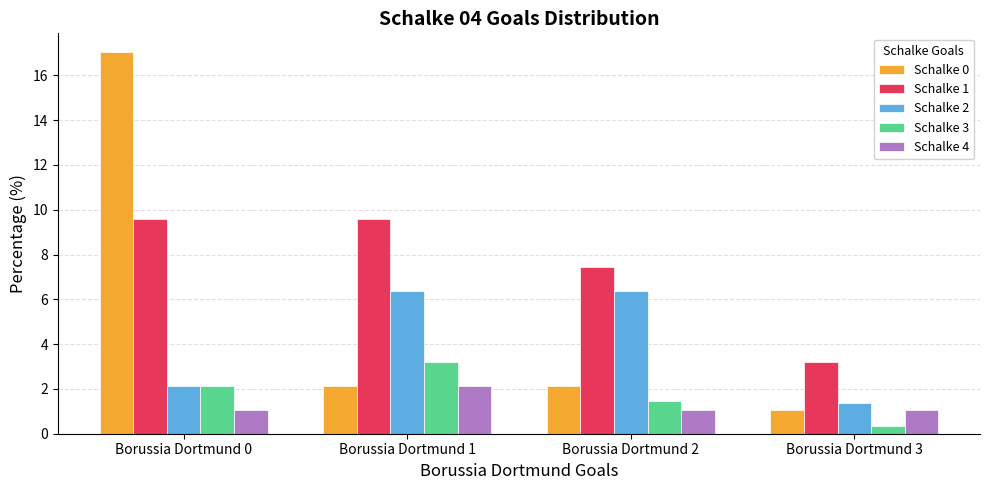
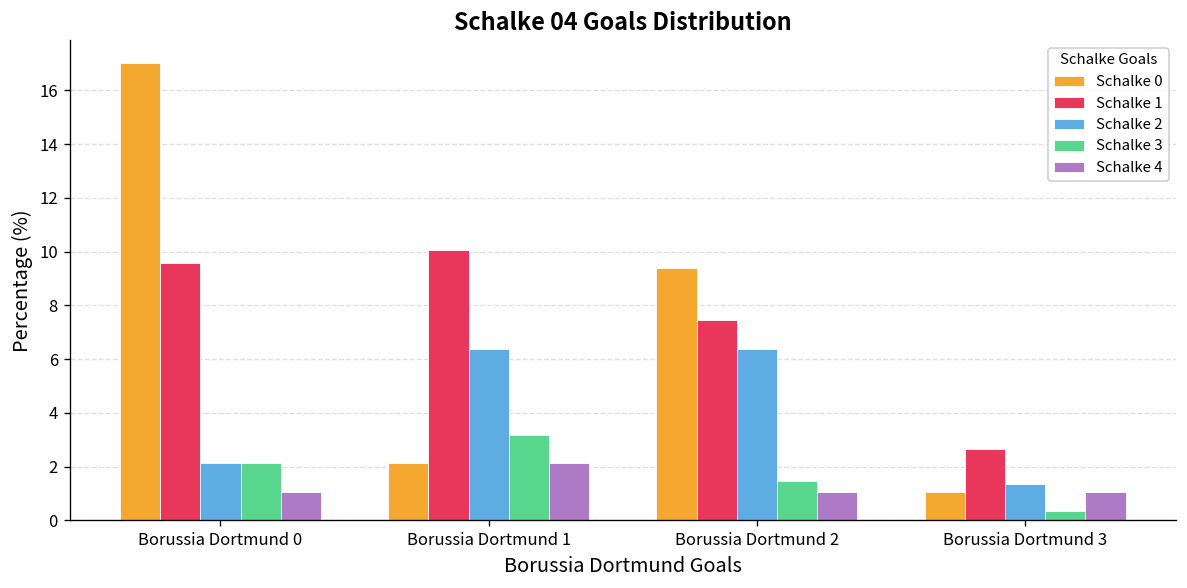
  {
    "Schalke 0": {
      "Borussia Dortmund 0": 17.0,
      "Borussia Dortmund 1": 2.1,
-     "Borussia Dortmund 2": 2.1,
+     "Borussia Dortmund 2": 9.4,
      "Borussia Dortmund 3": 1.1
    },
    "Schalke 1": {
      "Borussia Dortmund 0": 9.6,
-     "Borussia Dortmund 1": 9.6,
+     "Borussia Dortmund 1": 10.1,
      "Borussia Dortmund 2": 7.4,
-     "Borussia Dortmund 3": 3.2
+     "Borussia Dortmund 3": 2.6
    },
    "Schalke 2": {
      "Borussia Dortmund 0": 2.1,
      "Borussia Dortmund 1": 6.4,
      "Borussia Dortmund 2": 6.4,
      "Borussia Dortmund 3": 1.4
    },
    "Schalke 3": {
      "Borussia Dortmund 0": 2.1,
      "Borussia Dortmund 1": 3.2,
      "Borussia Dortmund 2": 1.5,
      "Borussia Dortmund 3": 0.3
    },
    "Schalke 4": {
      "Borussia Dortmund 0": 1.1,
      "Borussia Dortmund 1": 2.1,
      "Borussia Dortmund 2": 1.1,
      "Borussia Dortmund 3": 1.1
    }
  }
